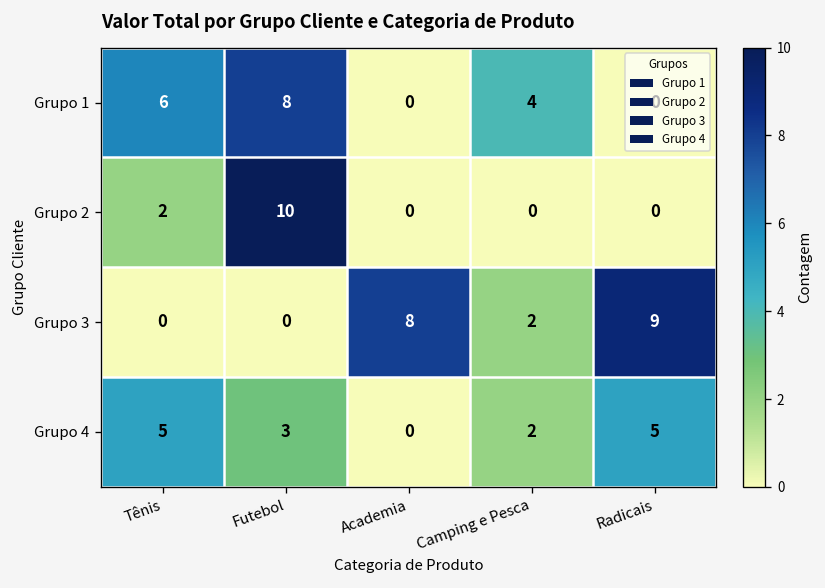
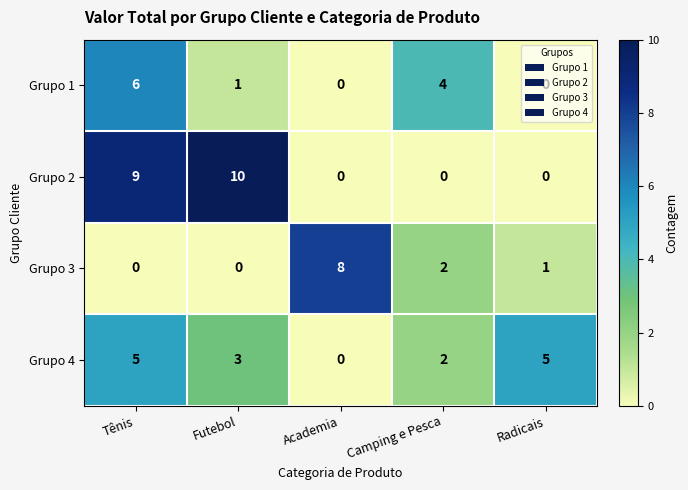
  {
    "Grupo 1": {
      "Tênis": 6,
-     "Futebol": 8,
+     "Futebol": 1,
      "Academia": 0,
      "Camping e Pesca": 4
    },
    "Grupo 2": {
-     "Tênis": 2,
+     "Tênis": 9,
      "Futebol": 10,
      "Academia": 0,
      "Camping e Pesca": 0,
      "Radicais": 0
    },
    "Grupo 3": {
      "Tênis": 0,
      "Futebol": 0,
      "Academia": 8,
      "Camping e Pesca": 2,
-     "Radicais": 9
+     "Radicais": 1
    },
    "Grupo 4": {
      "Tênis": 5,
      "Futebol": 3,
      "Academia": 0,
      "Camping e Pesca": 2,
      "Radicais": 5
    }
  }
